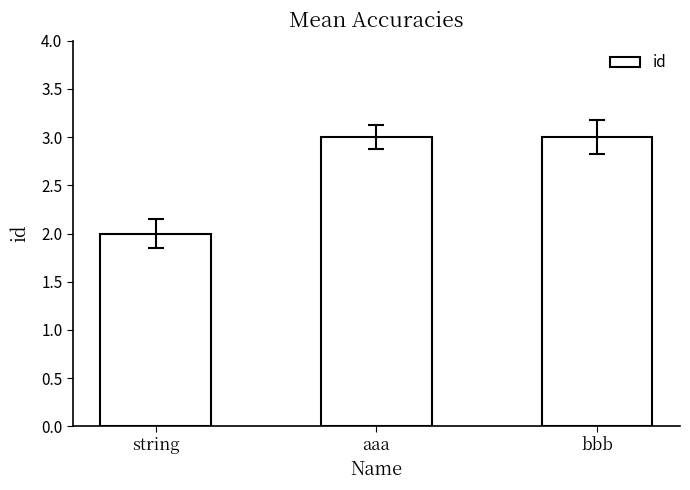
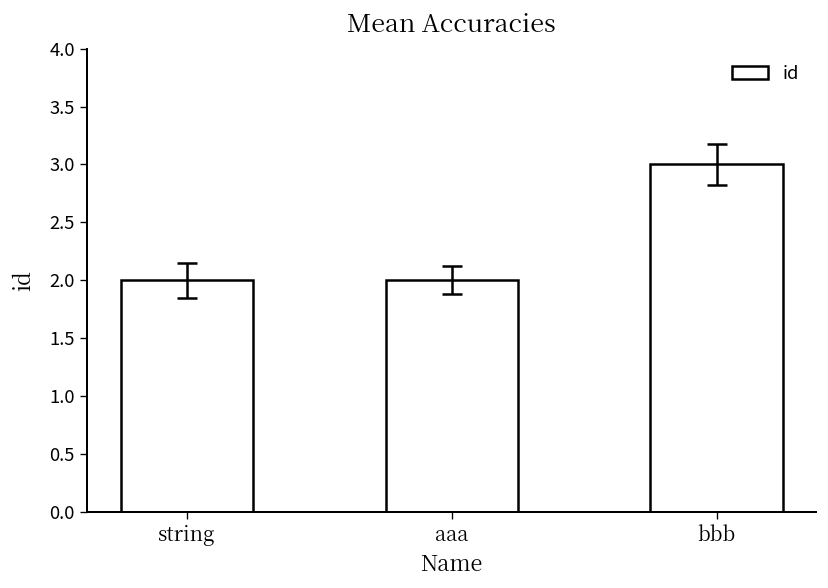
  {
    "id": {
      "string": 2,
-     "aaa": 3,
+     "aaa": 2,
      "bbb": 3
    }
  }
